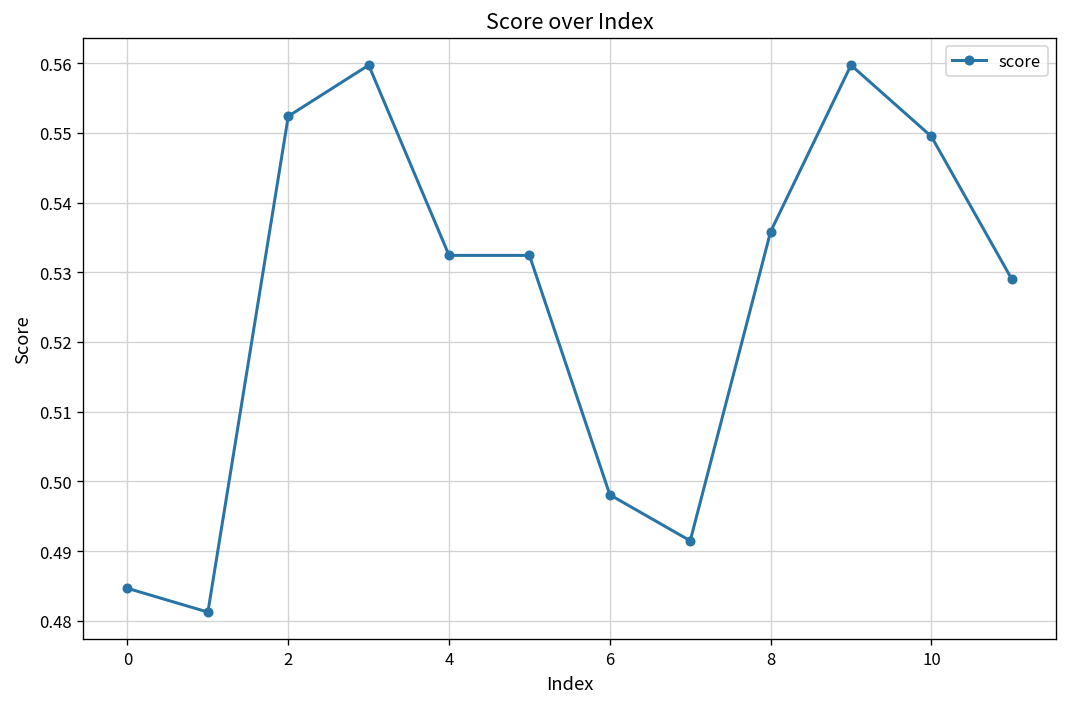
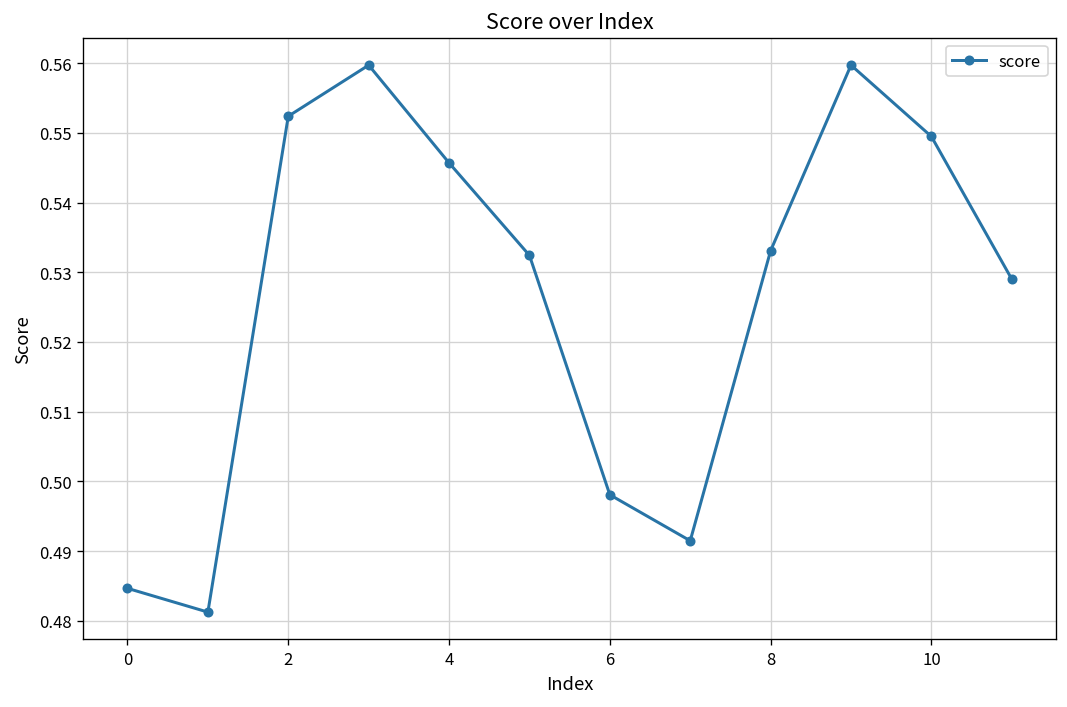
  {
    "0": 0.485,
    "2": 0.552,
-   "4": 0.532,
+   "4": 0.546,
    "6": 0.498,
-   "8": 0.536,
+   "8": 0.533,
    "10": 0.549
  }
